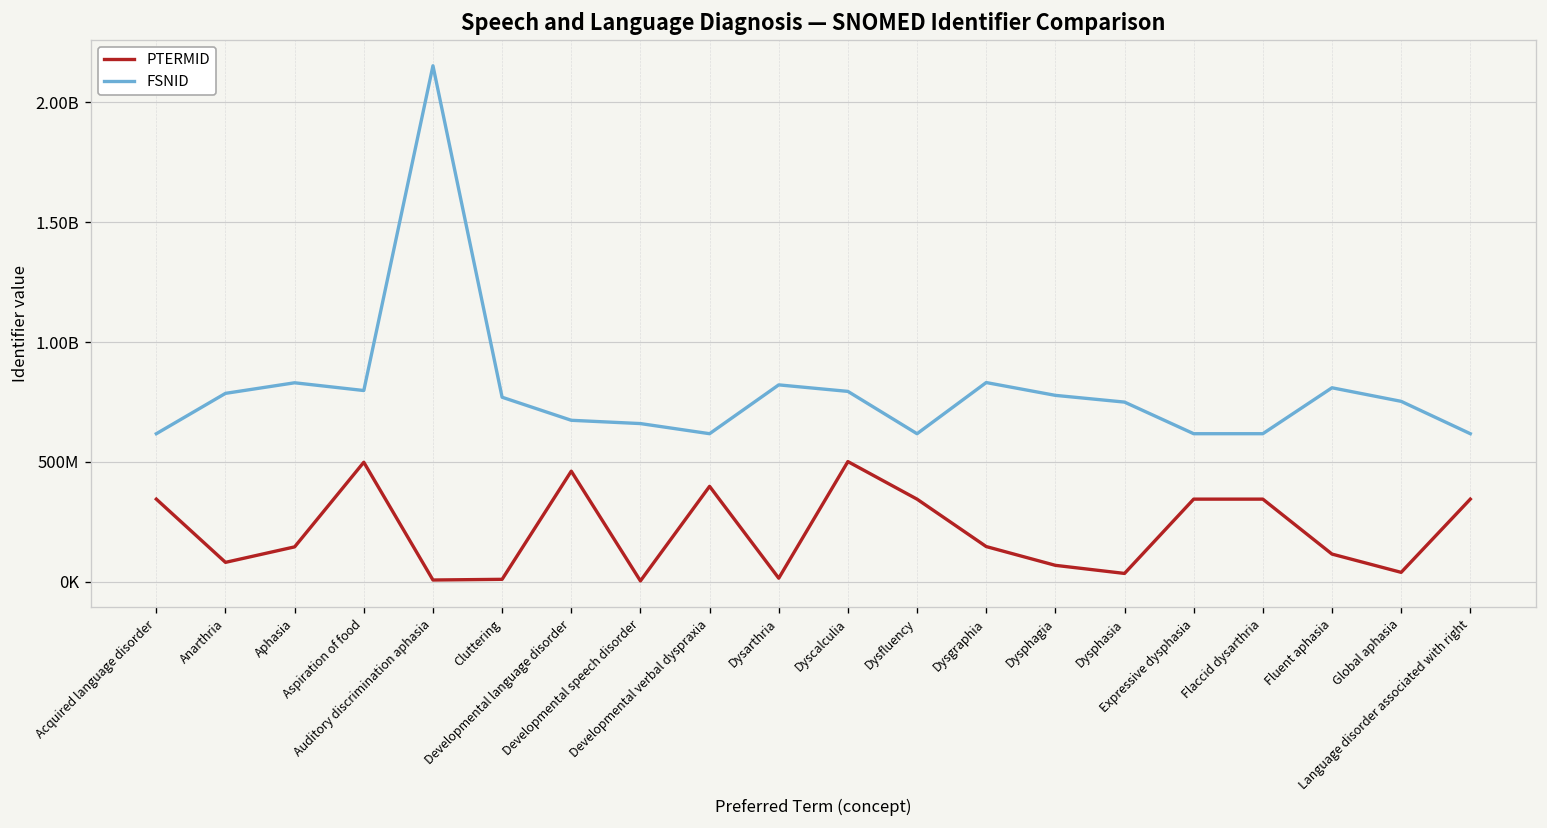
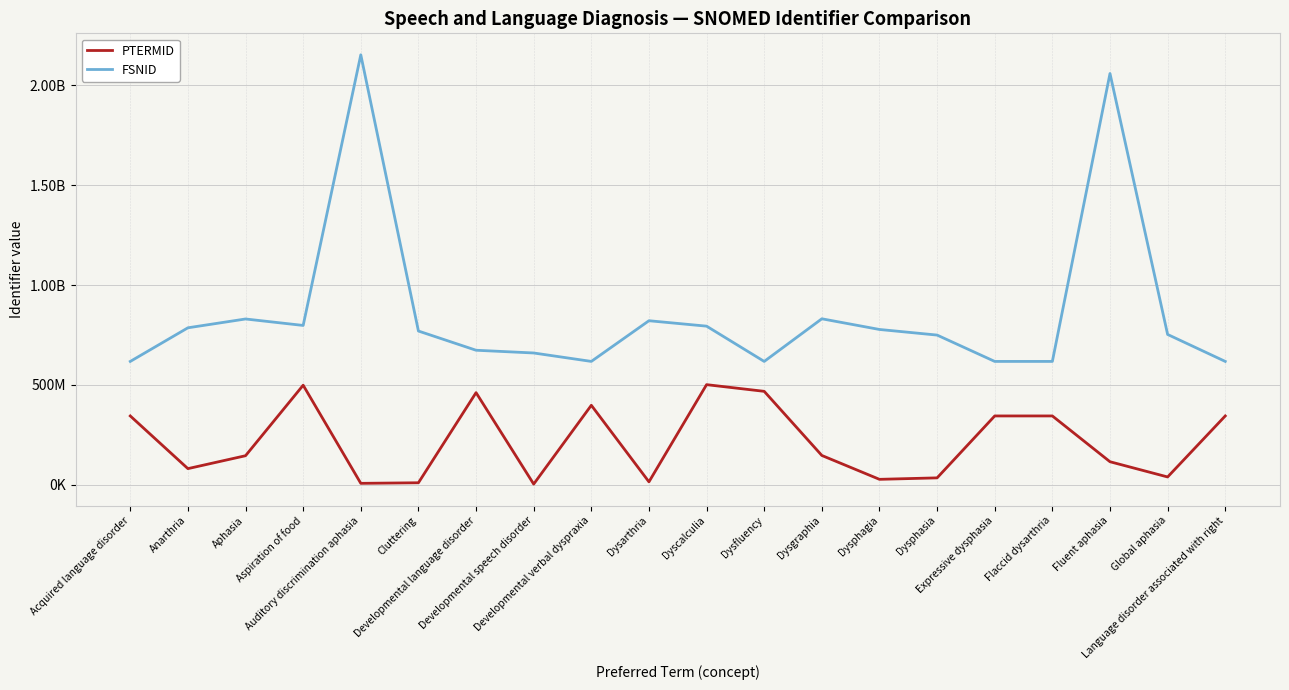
  {
    "PTERMID": {
      "Acquired language disorder": 340000000,
      "Anarthria": 80000000,
      "Aphasia": 150000000,
      "Aspiration of food": 500000000,
      "Auditory discrimination aphasia": 10000000,
      "Cluttering": 10000000,
      "Developmental language disorder": 460000000,
      "Developmental speech disorder": 0,
      "Developmental verbal dyspraxia": 400000000,
      "Dysarthria": 10000000,
      "Dyscalculia": 500000000,
-     "Dysfluency": 340000000,
+     "Dysfluency": 470000000,
      "Dysgraphia": 150000000,
-     "Dysphagia": 70000000,
+     "Dysphagia": 30000000,
      "Dysphasia": 30000000,
      "Expressive dysphasia": 340000000,
      "Flaccid dysarthria": 340000000,
      "Fluent aphasia": 110000000,
      "Global aphasia": 40000000,
      "Language disorder associated with right": 340000000
    },
    "FSNID": {
      "Acquired language disorder": 620000000,
      "Anarthria": 790000000,
      "Aphasia": 830000000,
      "Aspiration of food": 800000000,
      "Auditory discrimination aphasia": 2150000000,
      "Cluttering": 770000000,
      "Developmental language disorder": 670000000,
      "Developmental speech disorder": 660000000,
      "Developmental verbal dyspraxia": 620000000,
      "Dysarthria": 820000000,
      "Dyscalculia": 790000000,
      "Dysfluency": 620000000,
      "Dysgraphia": 830000000,
      "Dysphagia": 780000000,
      "Dysphasia": 750000000,
      "Expressive dysphasia": 620000000,
      "Flaccid dysarthria": 620000000,
-     "Fluent aphasia": 810000000,
+     "Fluent aphasia": 2060000000,
      "Global aphasia": 750000000,
      "Language disorder associated with right": 620000000
    }
  }
